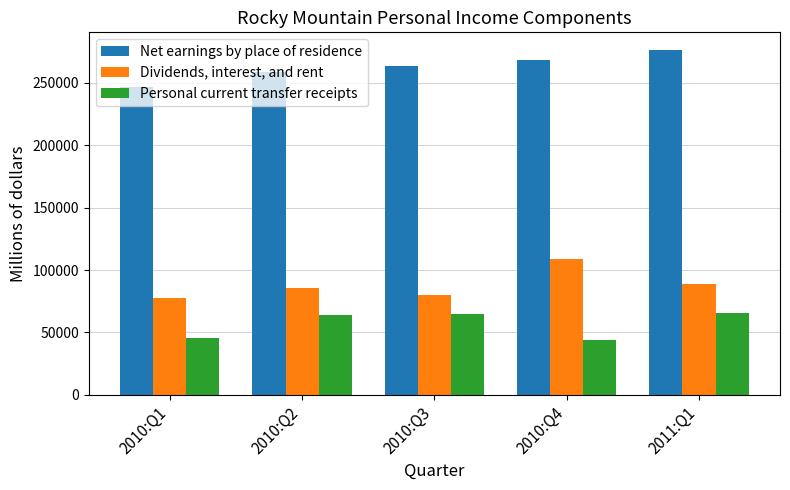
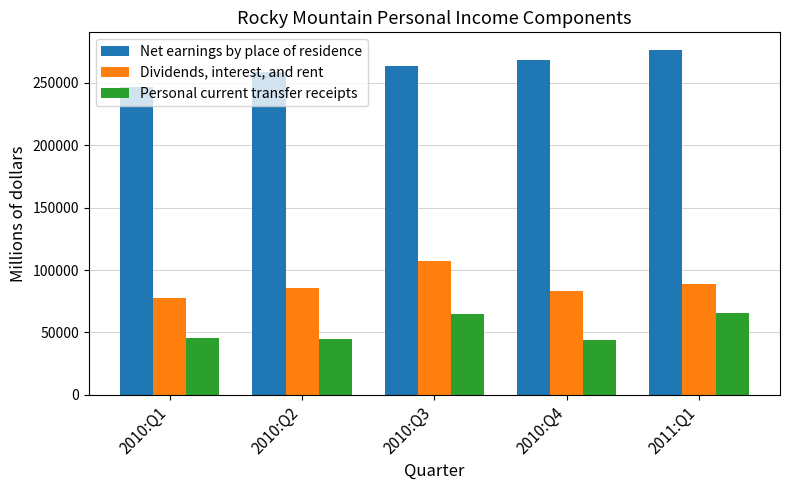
  {
    "Net earnings by place of residence": {
      "2010:Q3": 264000,
      "2010:Q4": 268000,
      "2011:Q1": 277000
    },
    "Dividends, interest, and rent": {
      "2010:Q1": 78000,
      "2010:Q2": 85000,
-     "2010:Q3": 80000,
-     "2010:Q4": 109000,
+     "2010:Q3": 107000,
+     "2010:Q4": 83000,
      "2011:Q1": 89000
    },
    "Personal current transfer receipts": {
      "2010:Q1": 45000,
-     "2010:Q2": 64000,
+     "2010:Q2": 44000,
      "2010:Q3": 65000,
      "2010:Q4": 44000,
      "2011:Q1": 66000
    }
  }
